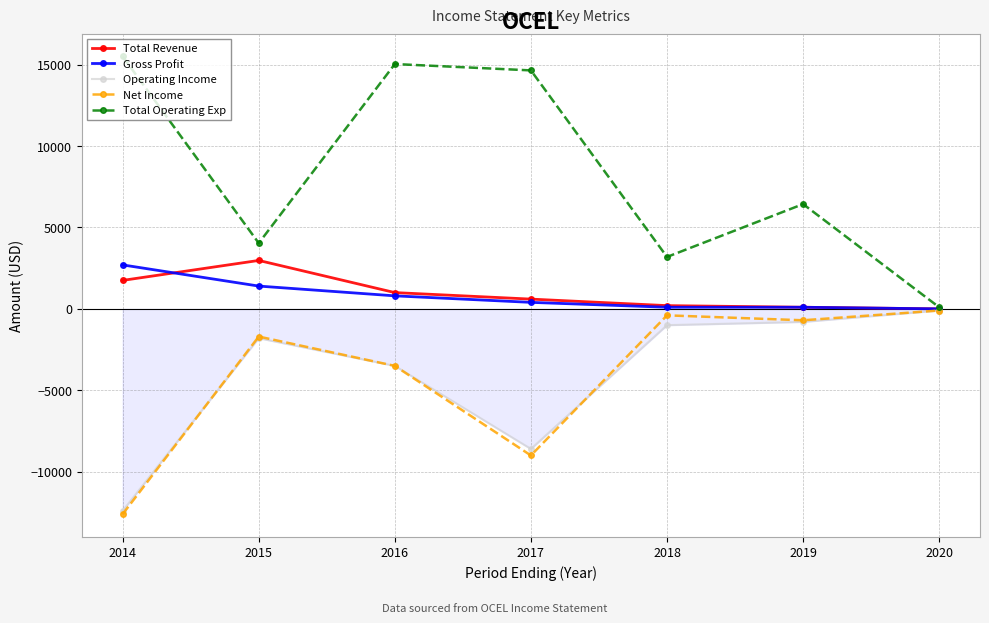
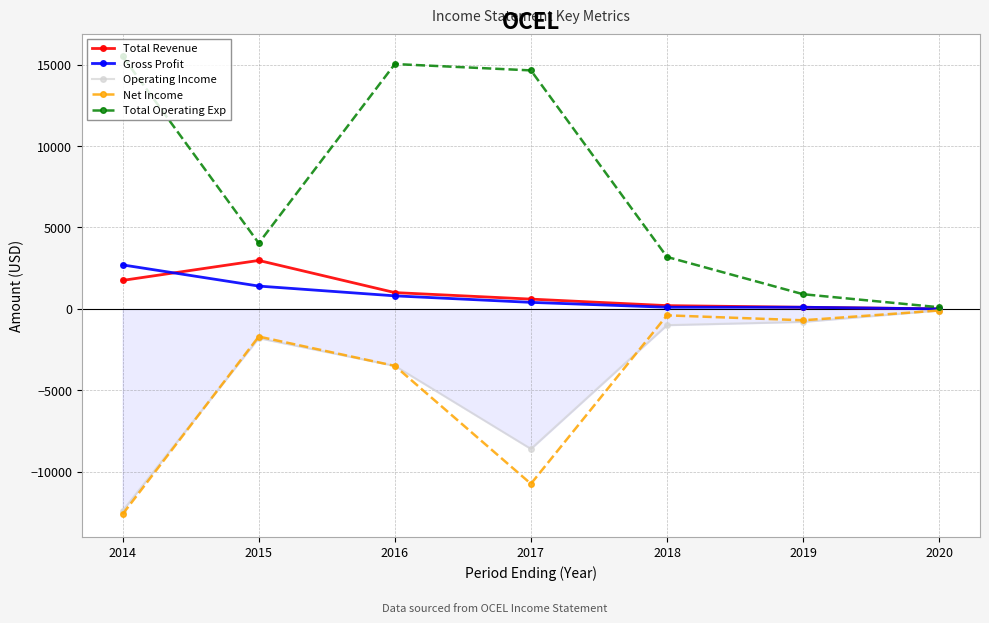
  {
    "Total Revenue": {
      "2014": 1700,
      "2015": 3000,
      "2016": 1000,
      "2017": 600
    },
    "Net Income": {
      "2014": -12600,
-     "2017": -9000,
+     "2017": -10700,
      "2018": -400
    },
    "Total Operating Exp": {
      "2015": 4000,
      "2016": 15000,
      "2017": 14600,
      "2018": 3200,
-     "2019": 6400
+     "2019": 900
    }
  }
